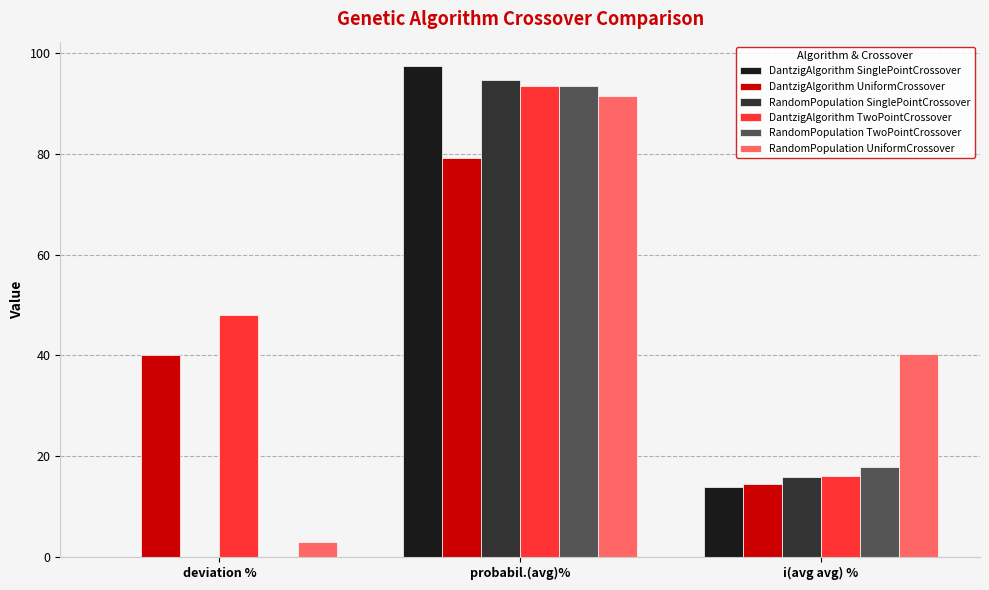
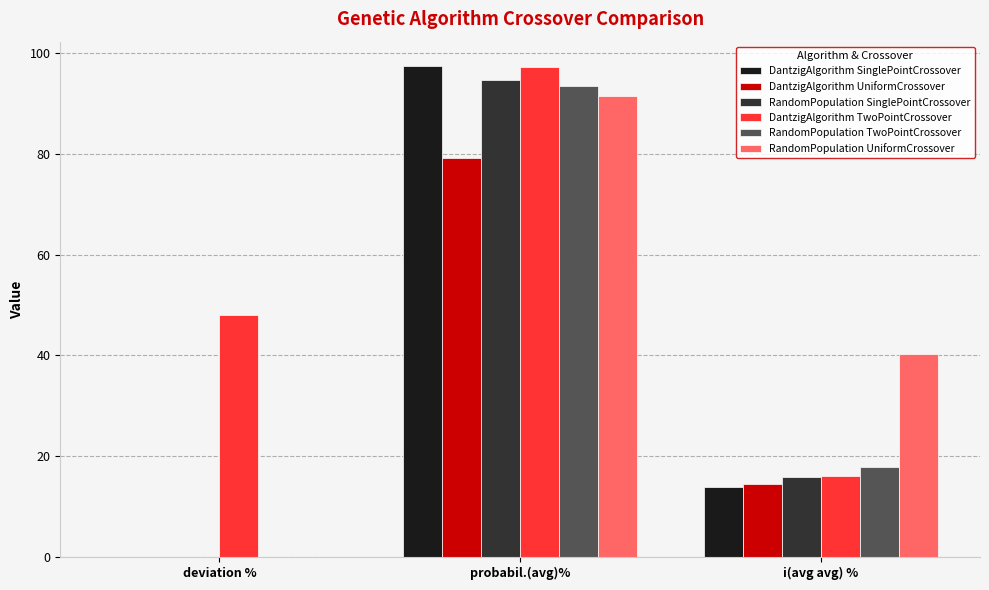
  {
    "DantzigAlgorithm UniformCrossover": {
-     "deviation %": 40,
+     "deviation %": 0,
      "probabil.(avg)%": 79,
      "i(avg avg) %": 14
    },
    "DantzigAlgorithm TwoPointCrossover": {
      "deviation %": 48,
-     "probabil.(avg)%": 93,
+     "probabil.(avg)%": 97,
      "i(avg avg) %": 16
    },
    "RandomPopulation UniformCrossover": {
-     "deviation %": 3,
+     "deviation %": 0,
      "probabil.(avg)%": 91,
      "i(avg avg) %": 40
    }
  }
